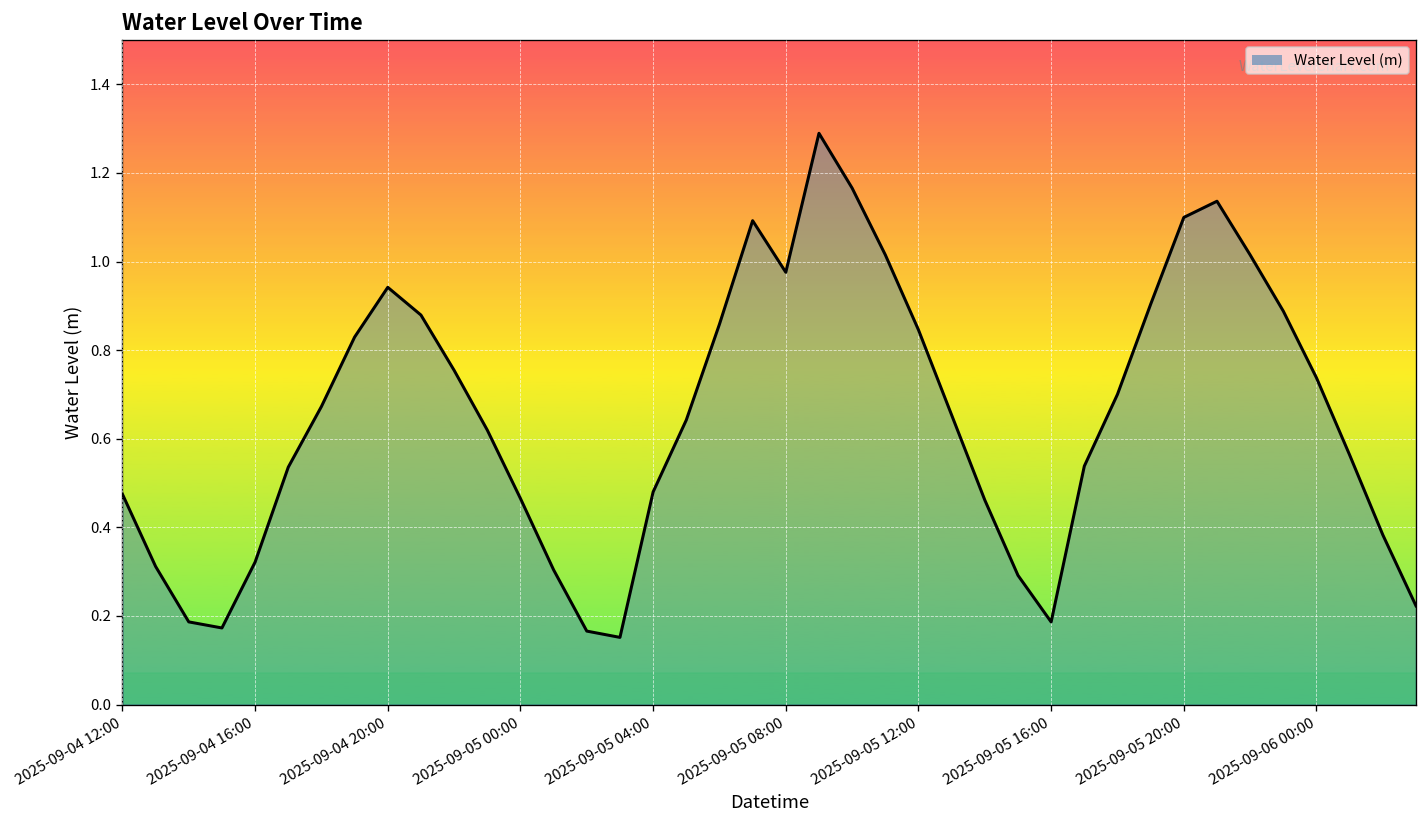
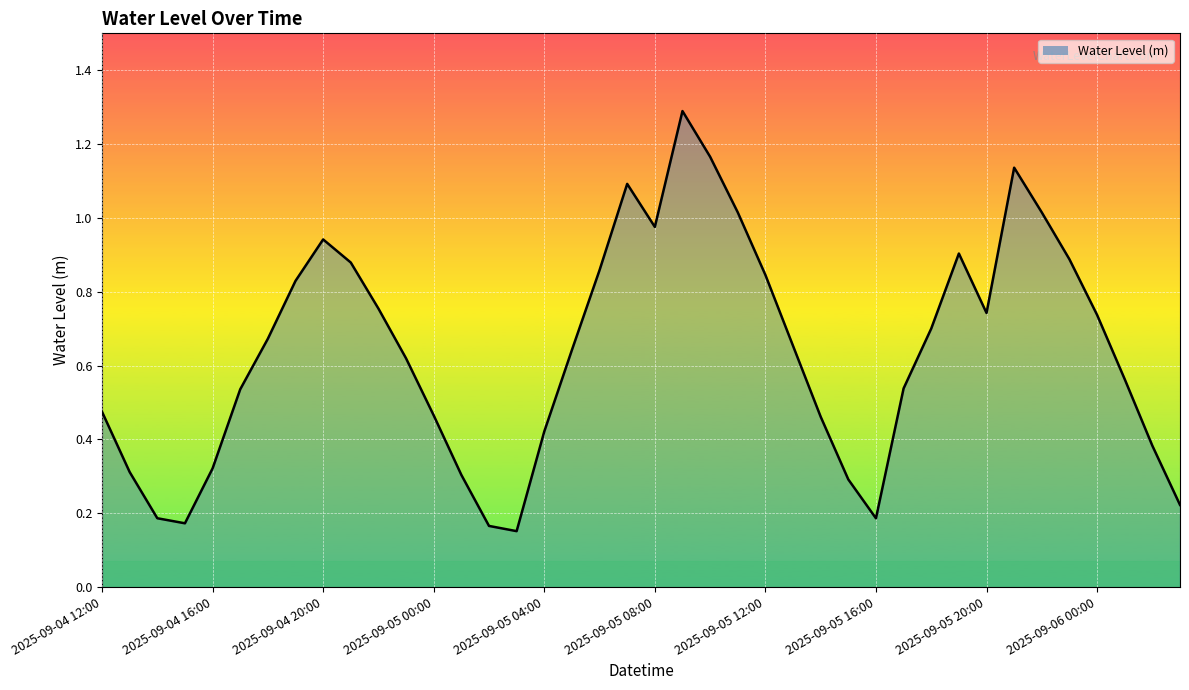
  {
    "2025-09-04 12:00": 0.47,
    "2025-09-04 16:00": 0.32,
    "2025-09-04 20:00": 0.94,
    "2025-09-05 00:00": 0.47,
-   "2025-09-05 04:00": 0.48,
+   "2025-09-05 04:00": 0.42,
    "2025-09-05 08:00": 0.98,
    "2025-09-05 12:00": 0.85,
    "2025-09-05 16:00": 0.19,
-   "2025-09-05 20:00": 1.10,
+   "2025-09-05 20:00": 0.74,
    "2025-09-06 00:00": 0.74
  }
